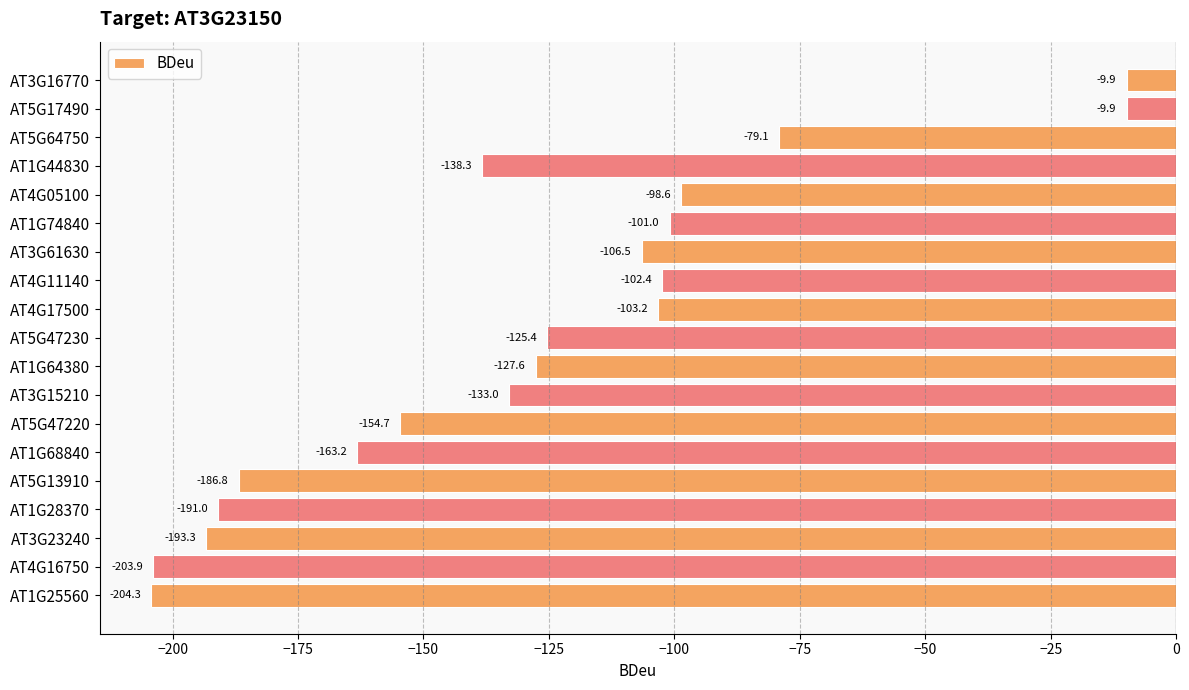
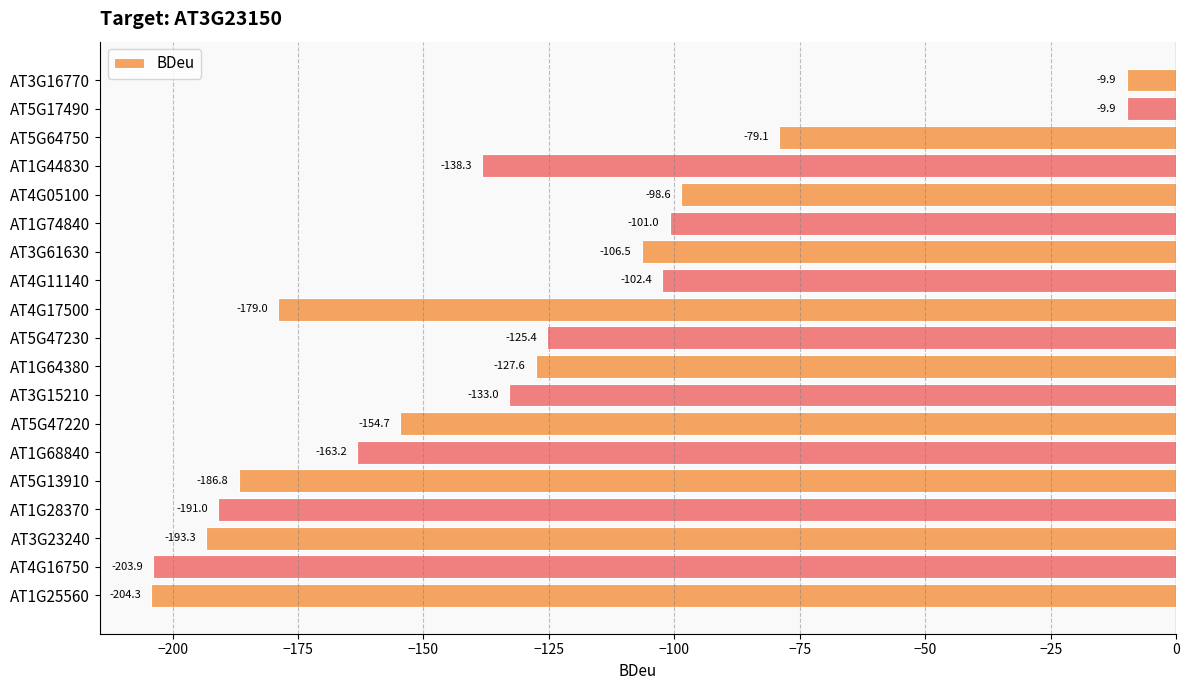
  {
    "AT3G16770": -9.9,
    "AT5G17490": -9.9,
    "AT5G64750": -79.1,
    "AT1G44830": -138.3,
    "AT4G05100": -98.6,
    "AT1G74840": -101.0,
    "AT3G61630": -106.5,
    "AT4G11140": -102.4,
-   "AT4G17500": -103.2,
+   "AT4G17500": -179.0,
    "AT5G47230": -125.4,
    "AT1G64380": -127.6,
    "AT3G15210": -133.0,
    "AT5G47220": -154.7,
    "AT1G68840": -163.2,
    "AT5G13910": -186.8,
    "AT1G28370": -191.0,
    "AT3G23240": -193.3,
    "AT4G16750": -203.9,
    "AT1G25560": -204.3
  }
